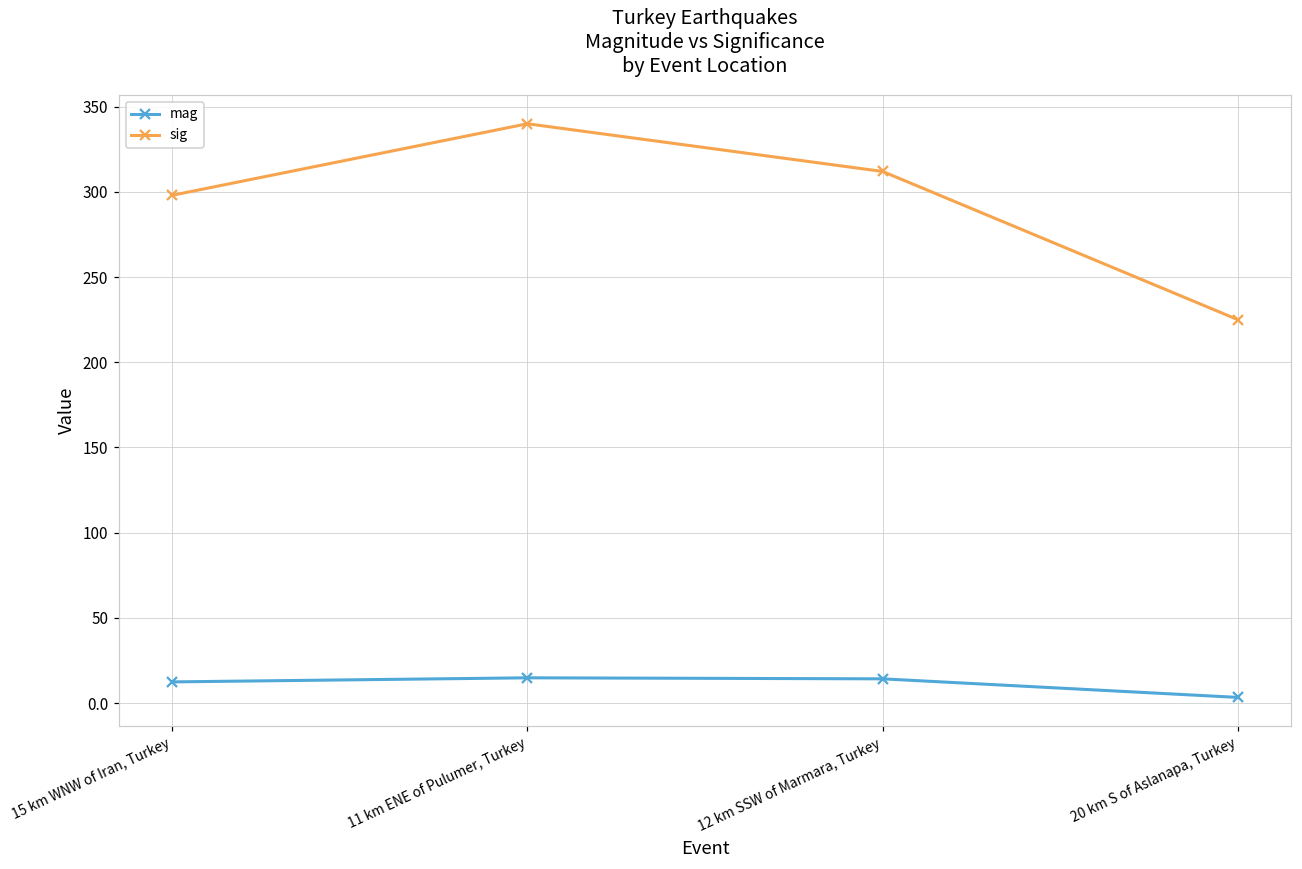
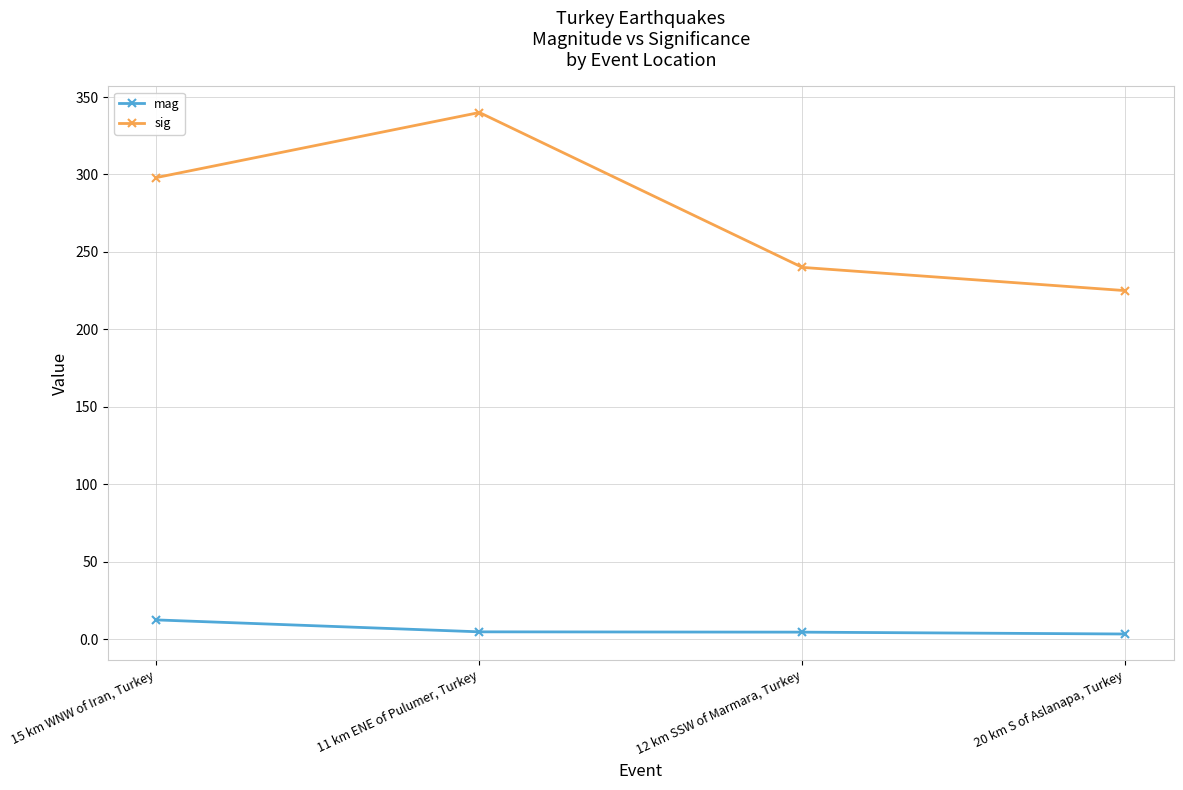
  {
    "mag": {
      "15 km WNW of Iran, Turkey": 12,
-     "11 km ENE of Pulumer, Turkey": 15,
-     "12 km SSW of Marmara, Turkey": 14,
+     "11 km ENE of Pulumer, Turkey": 5,
+     "12 km SSW of Marmara, Turkey": 5,
      "20 km S of Aslanapa, Turkey": 3
    },
    "sig": {
      "15 km WNW of Iran, Turkey": 298,
      "11 km ENE of Pulumer, Turkey": 340,
-     "12 km SSW of Marmara, Turkey": 312,
+     "12 km SSW of Marmara, Turkey": 240,
      "20 km S of Aslanapa, Turkey": 225
    }
  }
